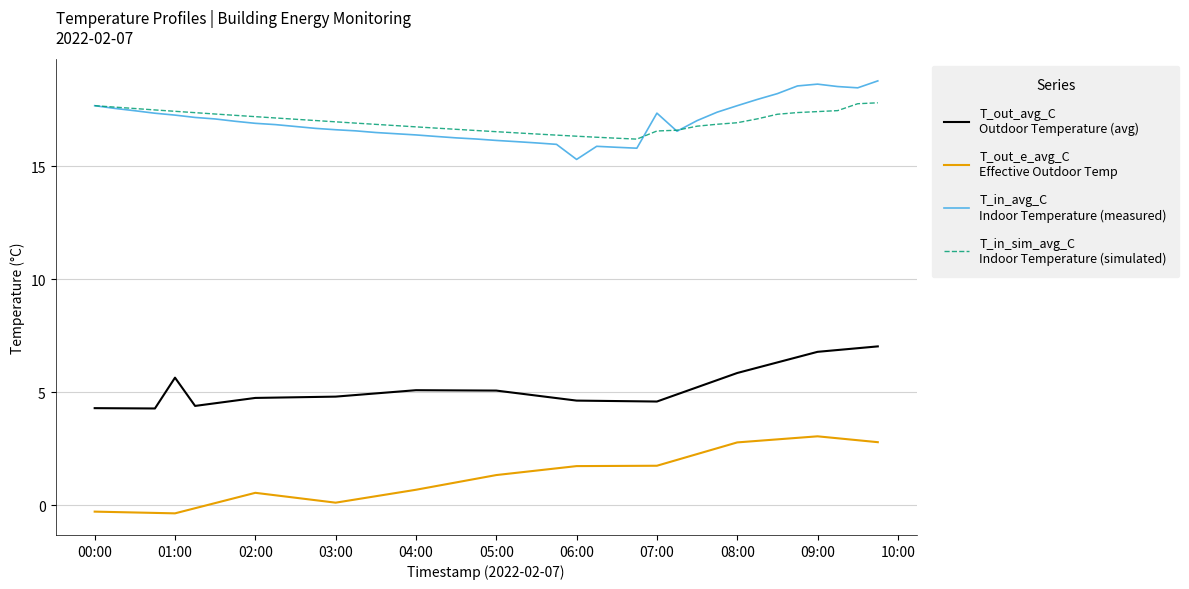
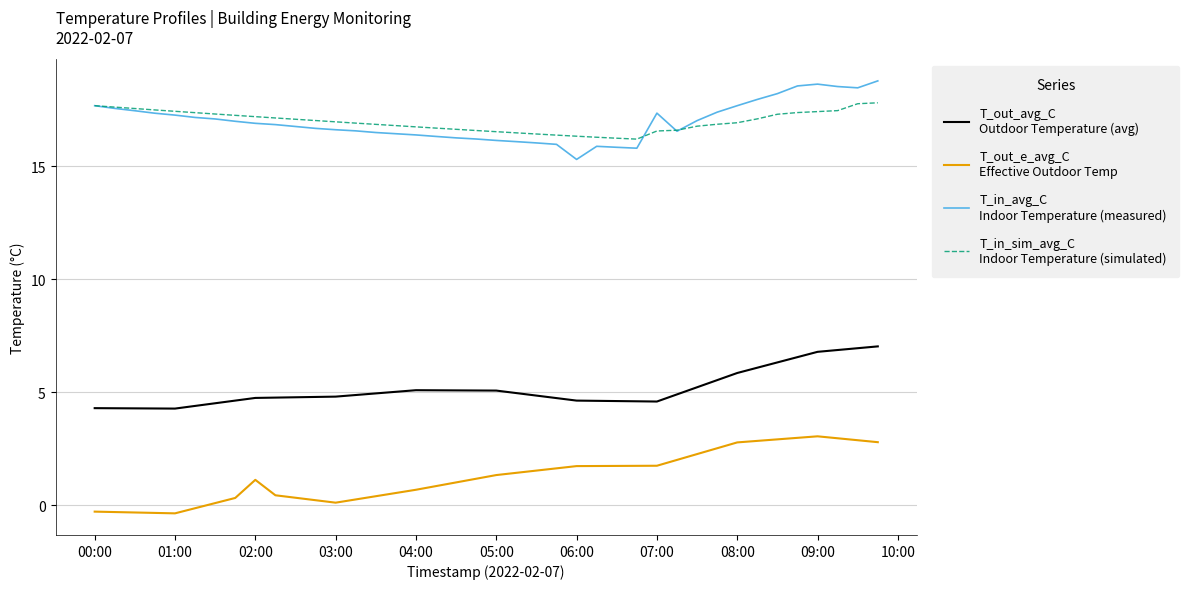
  {
    "T_out_avg_C Outdoor Temperature (avg)": {
      "00:00": 4.3,
-     "01:00": 5.6,
+     "01:00": 4.3,
      "02:00": 4.8,
      "03:00": 4.8,
      "04:00": 5.1,
      "05:00": 5.1,
      "06:00": 4.6,
      "07:00": 4.6,
      "08:00": 5.9,
      "09:00": 6.8
    },
    "T_out_e_avg_C Effective Outdoor Temp": {
      "00:00": -0.3,
      "01:00": -0.4,
-     "02:00": 0.6,
+     "02:00": 1.1,
      "03:00": 0.1,
      "04:00": 0.7,
      "05:00": 1.3,
      "06:00": 1.7,
      "07:00": 1.8,
      "08:00": 2.8,
      "09:00": 3.1
    },
    "T_in_avg_C Indoor Temperature (measured)": {
      "01:00": 17.3,
      "02:00": 16.9,
      "03:00": 16.6,
      "04:00": 16.4,
      "05:00": 16.1,
      "06:00": 15.3,
      "07:00": 17.3,
      "08:00": 17.7,
      "09:00": 18.6
    },
    "T_in_sim_avg_C Indoor Temperature (simulated)": {
      "01:00": 17.4,
      "02:00": 17.2,
      "03:00": 17.0,
      "04:00": 16.7,
      "05:00": 16.5,
      "06:00": 16.3,
      "07:00": 16.6,
      "08:00": 16.9,
      "09:00": 17.4
    }
  }
